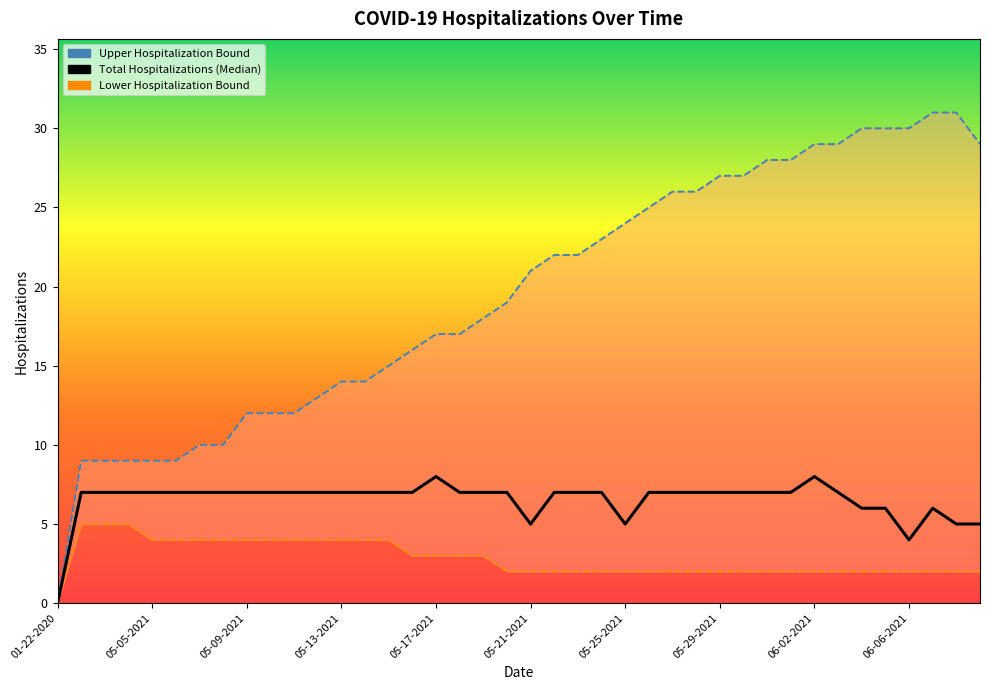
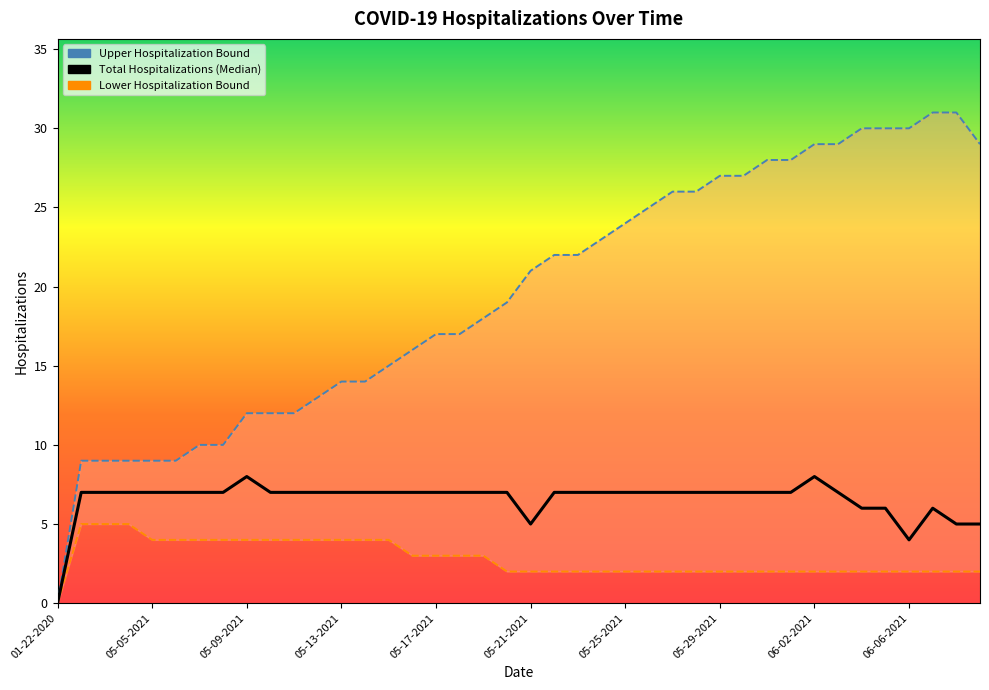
  {
    "Total Hospitalizations (Median)": {
      "05-05-2021": 7,
-     "05-09-2021": 7,
+     "05-09-2021": 8,
      "05-13-2021": 7,
-     "05-17-2021": 8,
+     "05-17-2021": 7,
      "05-21-2021": 5,
-     "05-25-2021": 5,
+     "05-25-2021": 7,
      "05-29-2021": 7,
      "06-02-2021": 8,
      "06-06-2021": 4
    }
  }
